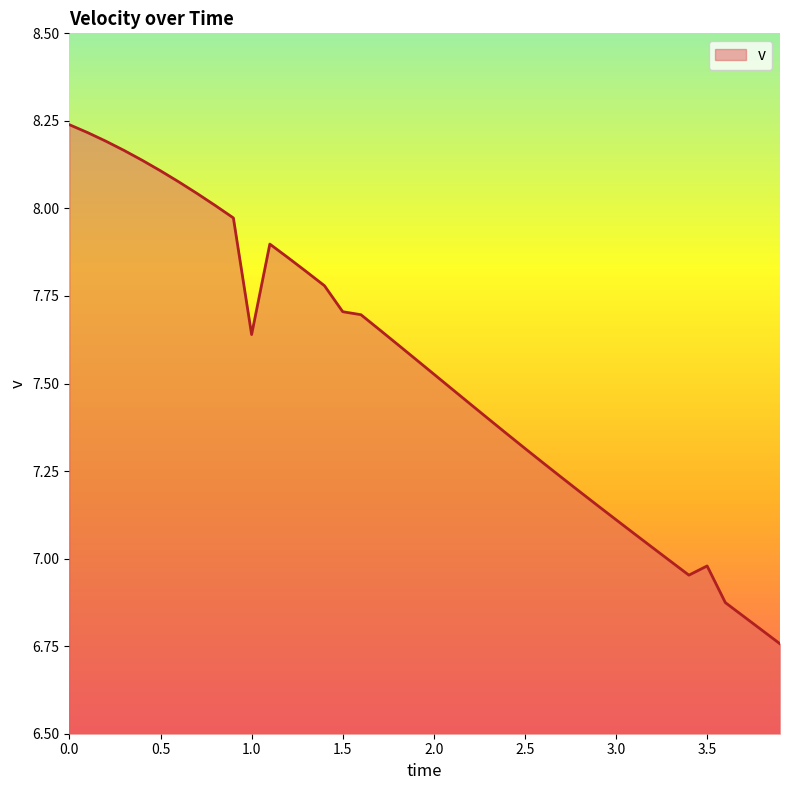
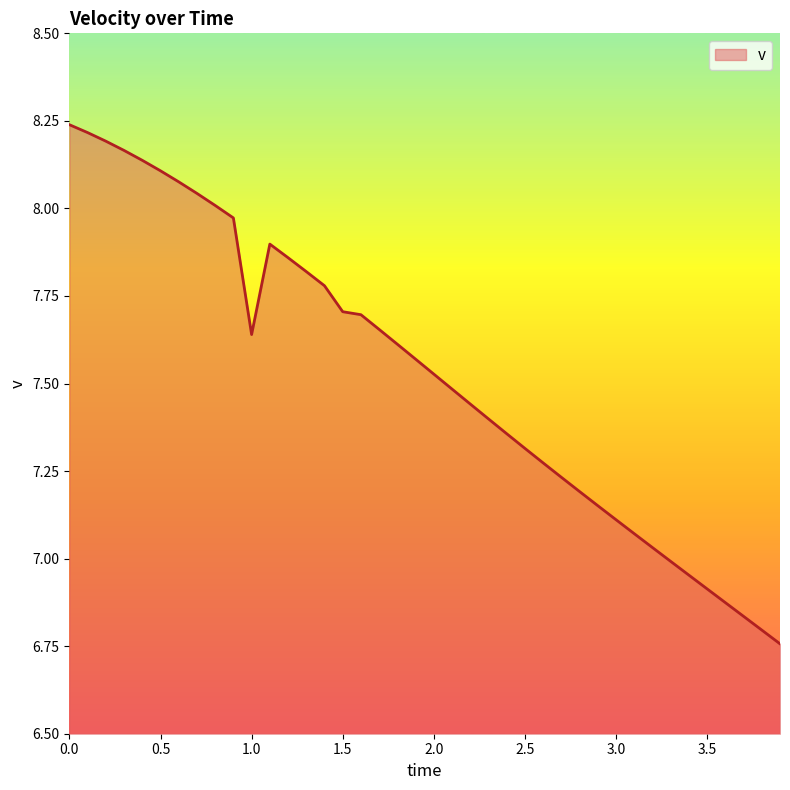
  {
    "0.0": 8.24,
    "0.5": 8.11,
    "1.0": 7.64,
    "1.5": 7.71,
    "2.0": 7.53,
    "2.5": 7.31,
    "3.0": 7.11,
-   "3.5": 6.98
+   "3.5": 6.91
  }
